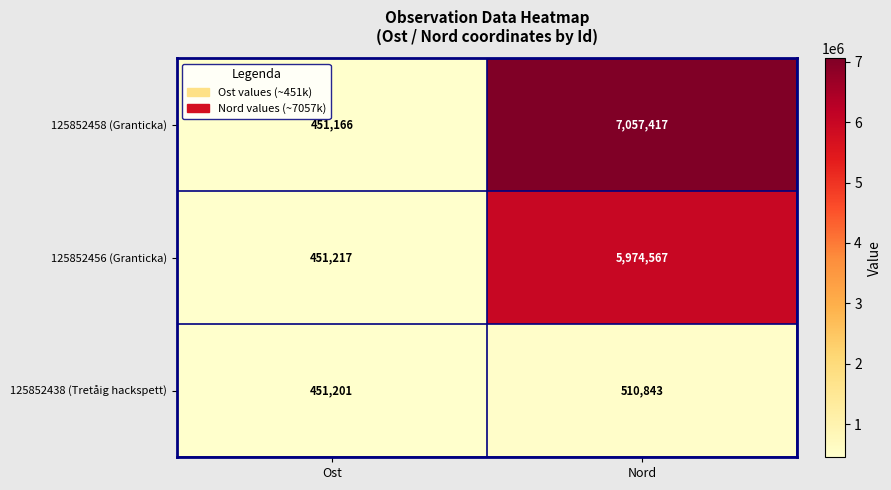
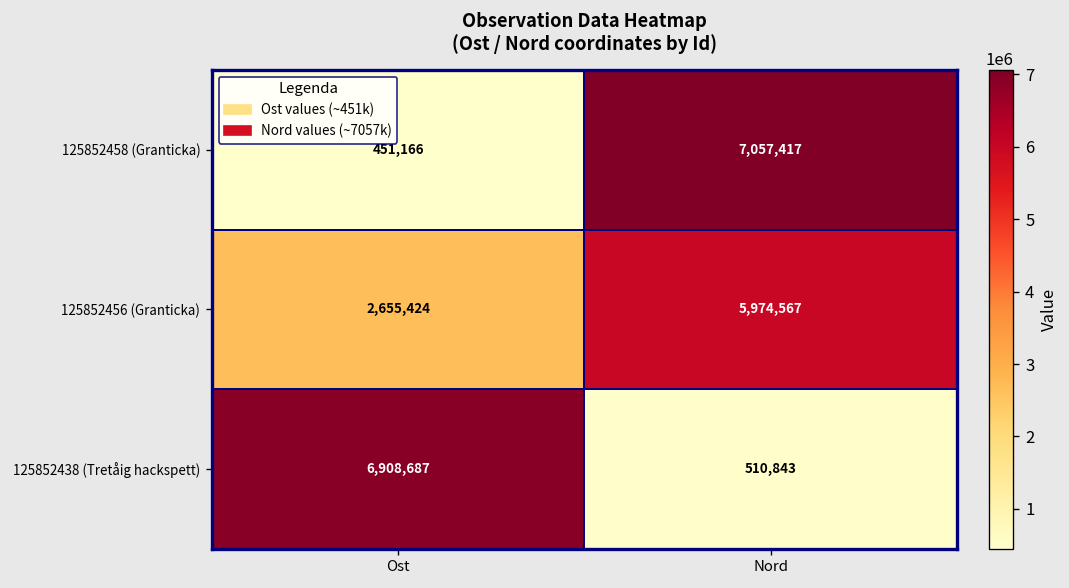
  {
    "125852458 (Granticka)": {
      "Nord": "7,057,417"
    },
    "125852456 (Granticka)": {
-     "Ost": "451,217",
+     "Ost": "2,655,424",
      "Nord": "5,974,567"
    },
    "125852438 (Tretåig hackspett)": {
-     "Ost": "451,201",
+     "Ost": "6,908,687",
      "Nord": "510,843"
    }
  }
